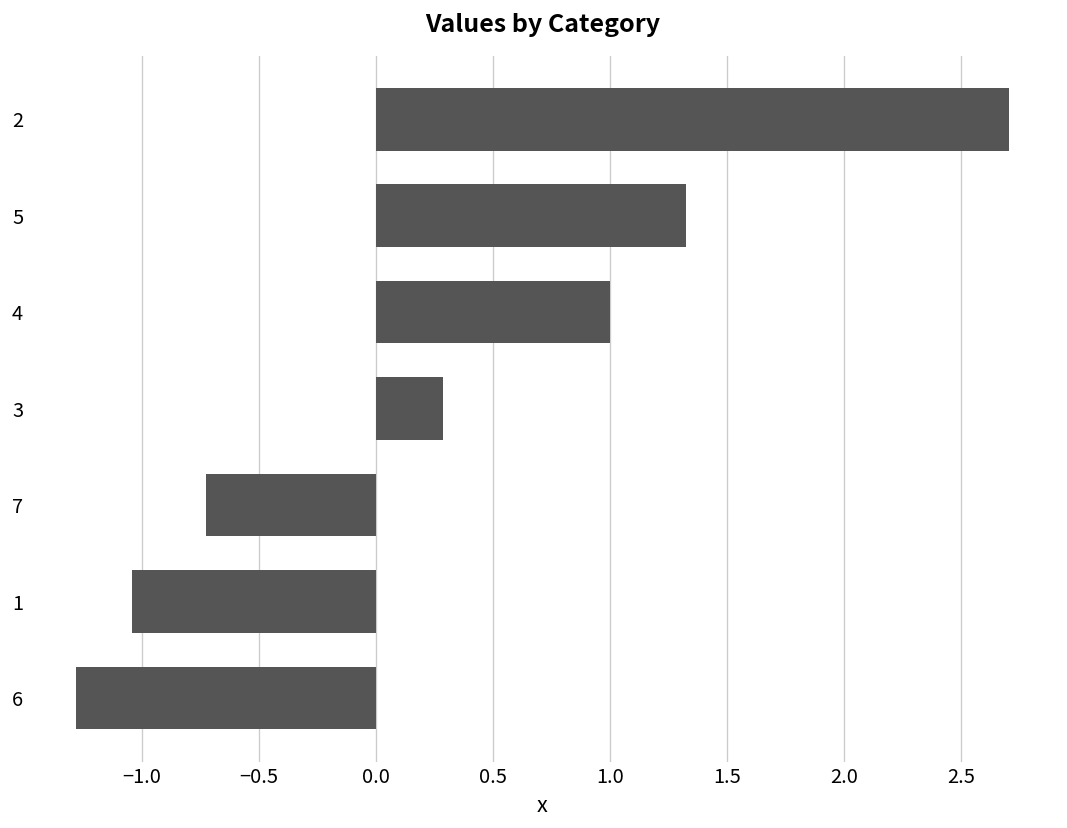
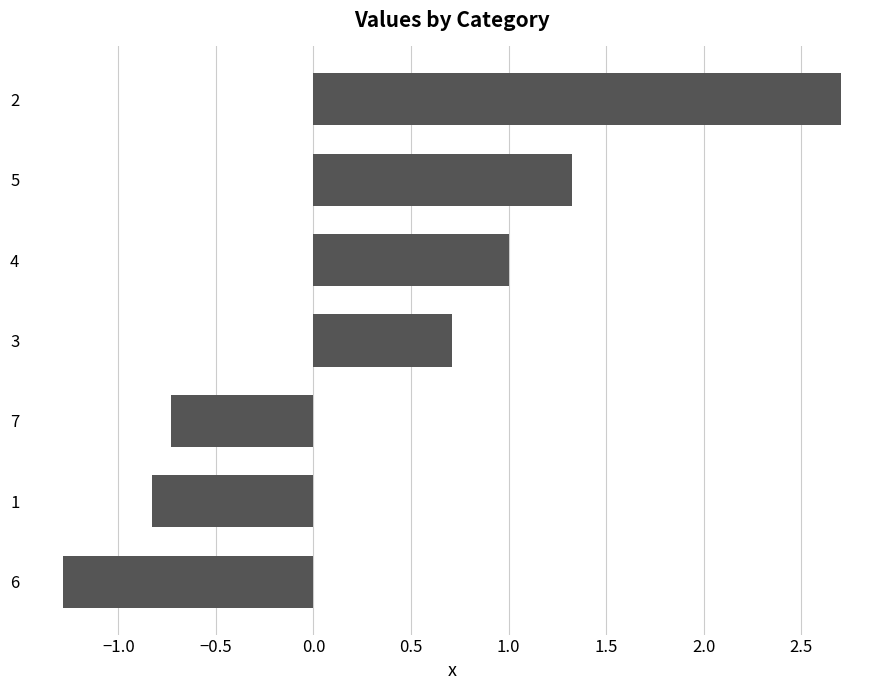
  {
    "2": 2.70,
    "5": 1.32,
    "4": 1.00,
-   "3": 0.29,
+   "3": 0.71,
    "7": -0.73,
-   "1": -1.04,
+   "1": -0.83,
    "6": -1.28
  }
